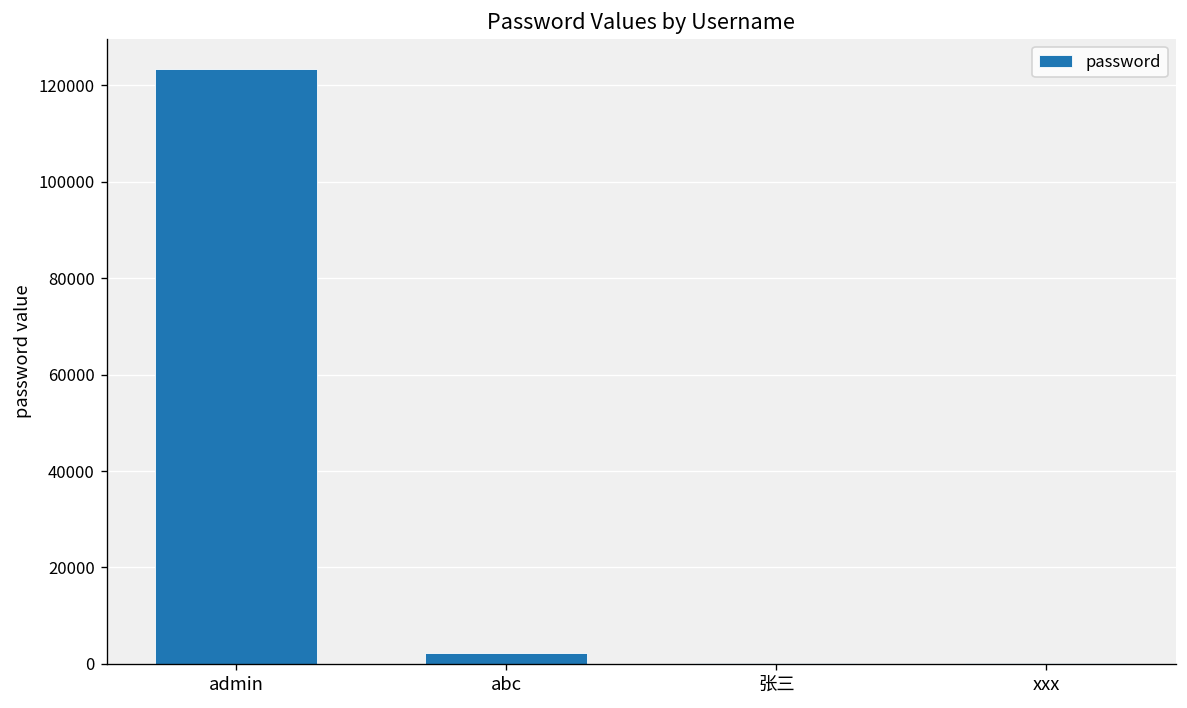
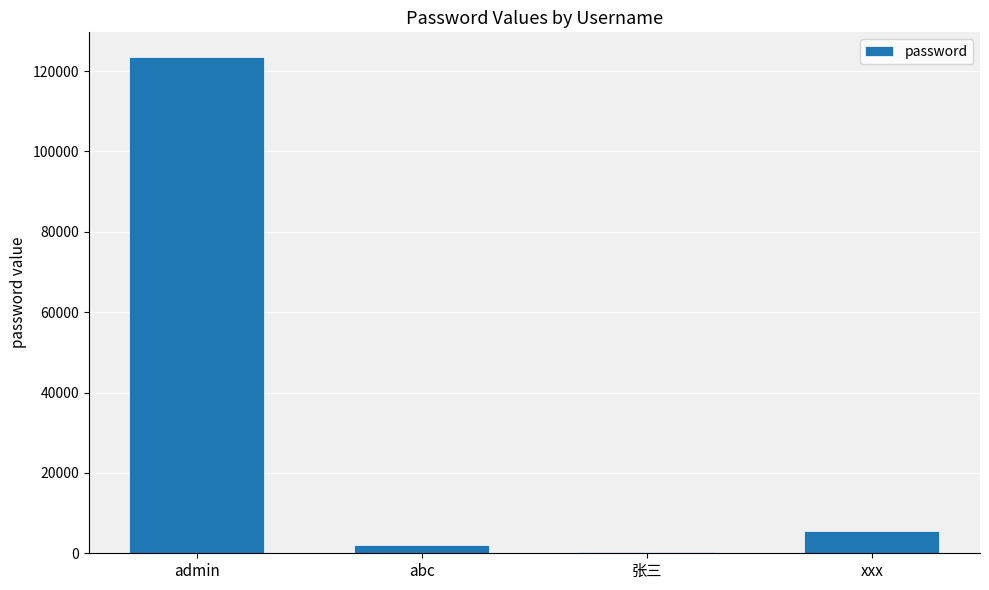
  {
    "admin": 123000,
    "abc": 2000,
-   "xxx": 0
+   "xxx": 6000
  }
